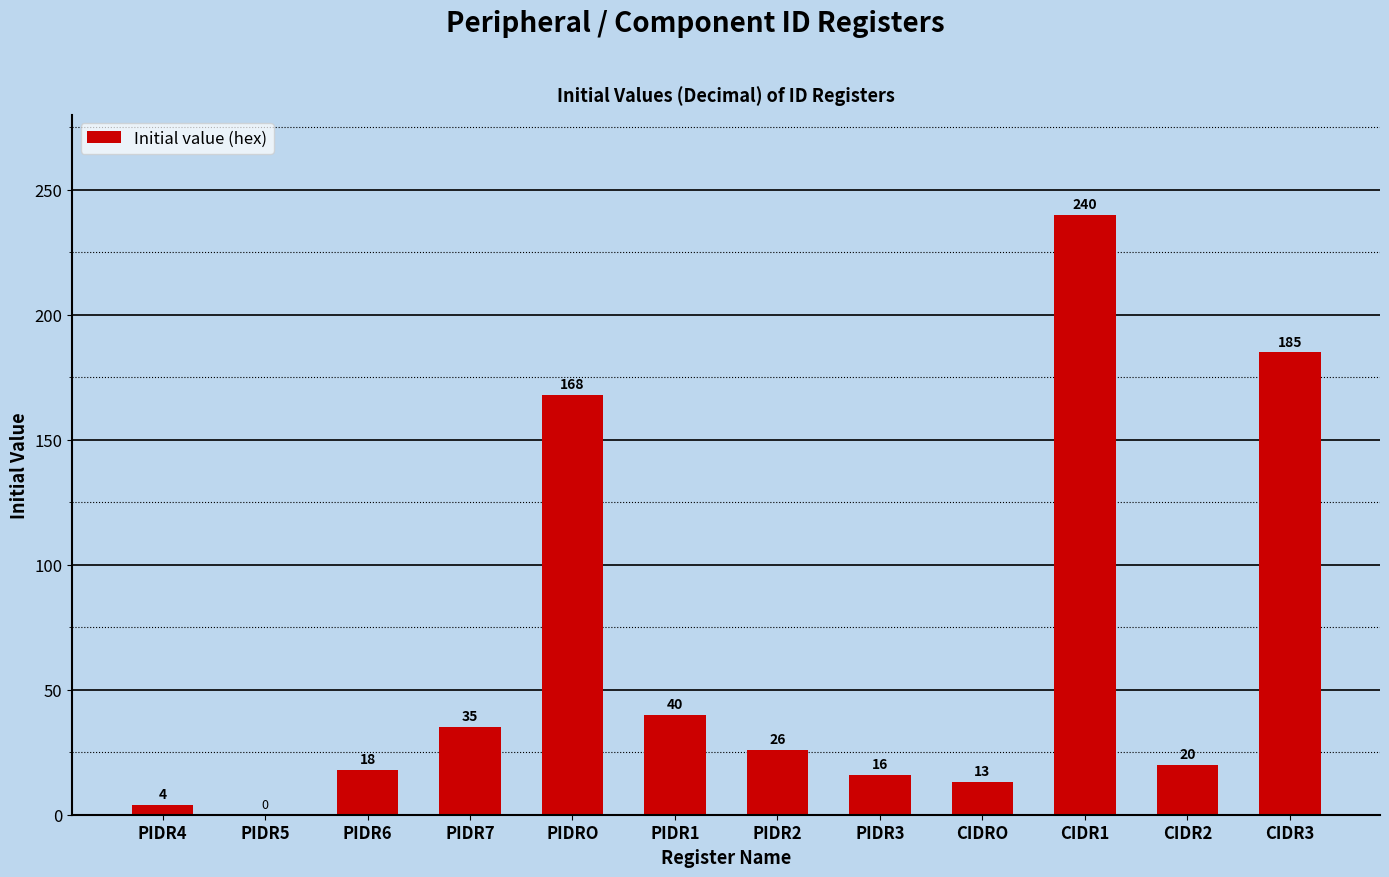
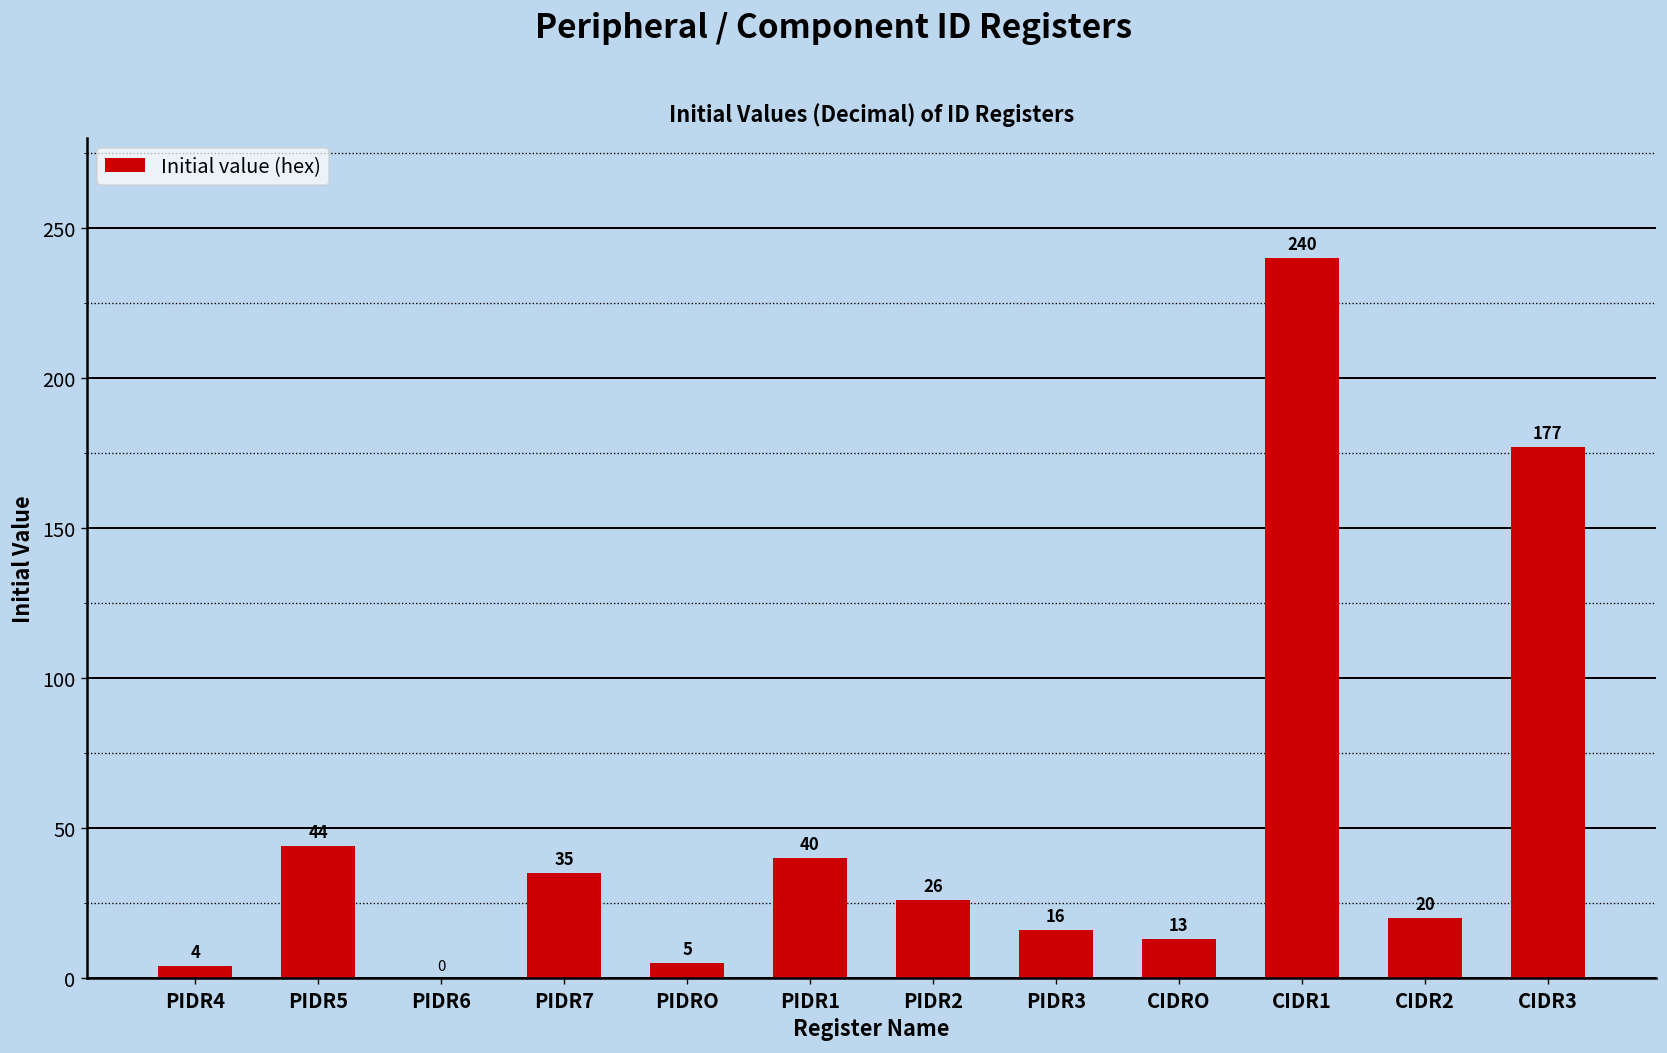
  {
    "PIDR4": 4,
-   "PIDR5": 0,
-   "PIDR6": 18,
+   "PIDR5": 44,
+   "PIDR6": 0,
    "PIDR7": 35,
-   "PIDRO": 168,
+   "PIDRO": 5,
    "PIDR1": 40,
    "PIDR2": 26,
    "PIDR3": 16,
    "CIDRO": 13,
    "CIDR1": 240,
    "CIDR2": 20,
-   "CIDR3": 185
+   "CIDR3": 177
  }
